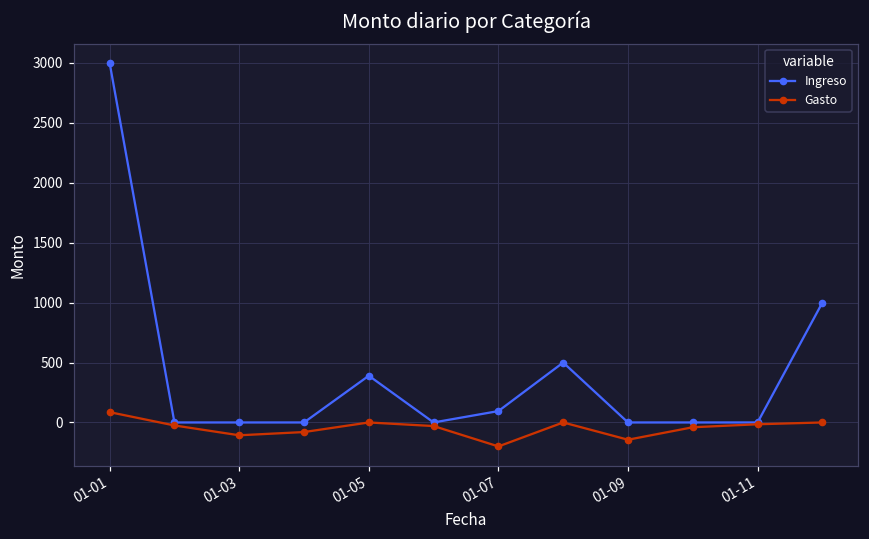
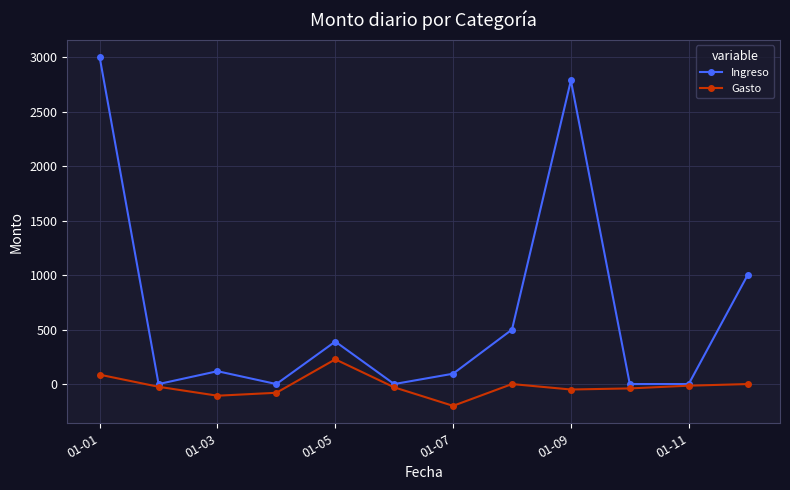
  {
    "Ingreso": {
      "01-01": 3000,
-     "01-03": 0,
+     "01-03": 120,
      "01-05": 390,
      "01-07": 100,
-     "01-09": 0
+     "01-09": 2790
    },
    "Gasto": {
      "01-01": 90,
      "01-03": -110,
-     "01-05": 0,
+     "01-05": 230,
      "01-07": -200,
-     "01-09": -140
+     "01-09": -50
    }
  }
